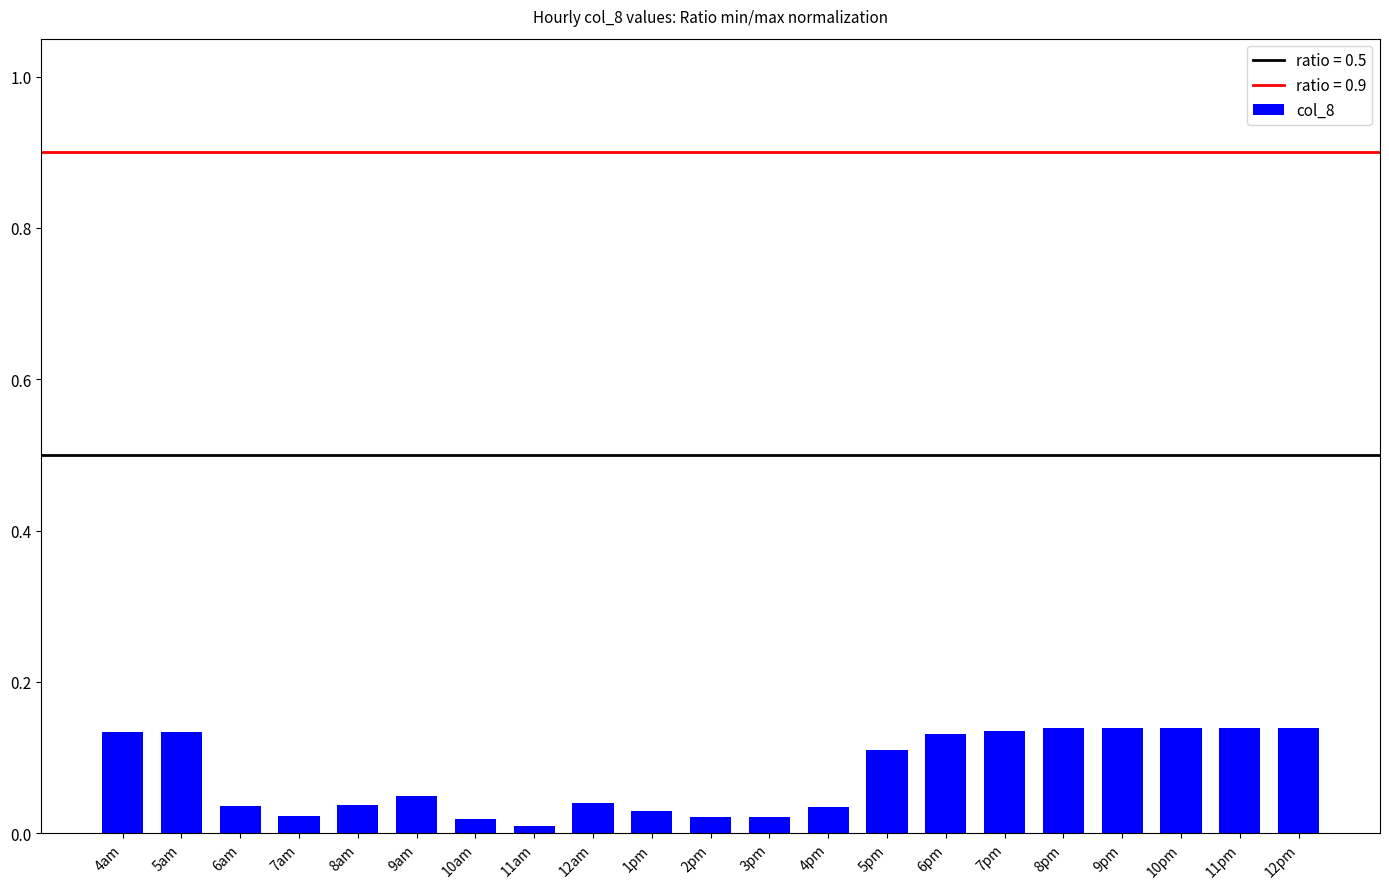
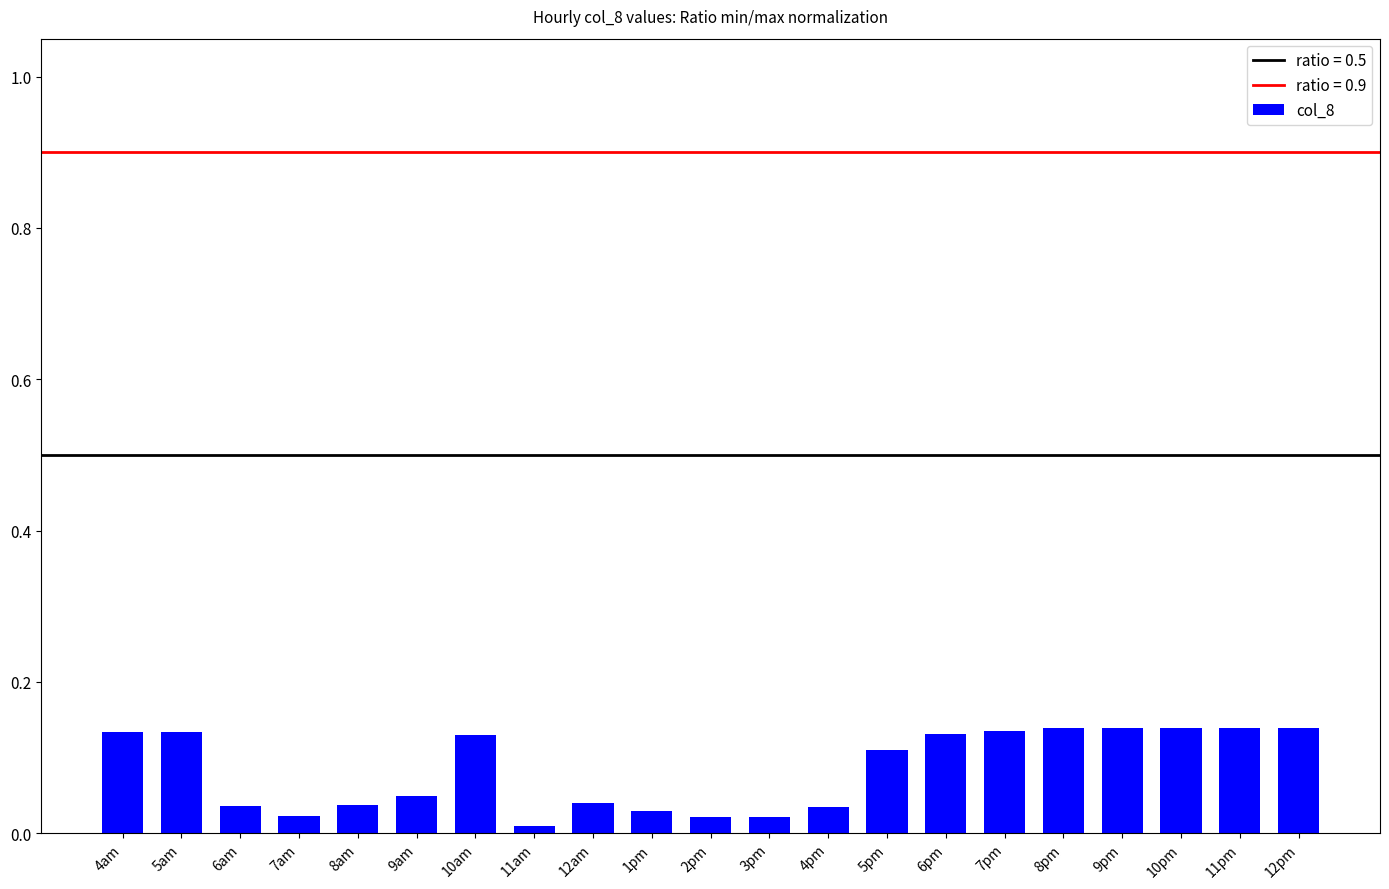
  {
    "4am": 0.13,
    "5am": 0.13,
    "6am": 0.04,
    "7am": 0.02,
    "8am": 0.04,
    "9am": 0.05,
-   "10am": 0.02,
+   "10am": 0.13,
    "11am": 0.01,
    "12am": 0.04,
    "1pm": 0.03,
    "2pm": 0.02,
    "3pm": 0.02,
    "4pm": 0.03,
    "5pm": 0.11,
    "6pm": 0.13,
    "7pm": 0.14,
    "8pm": 0.14,
    "9pm": 0.14,
    "10pm": 0.14,
    "11pm": 0.14,
    "12pm": 0.14
  }
